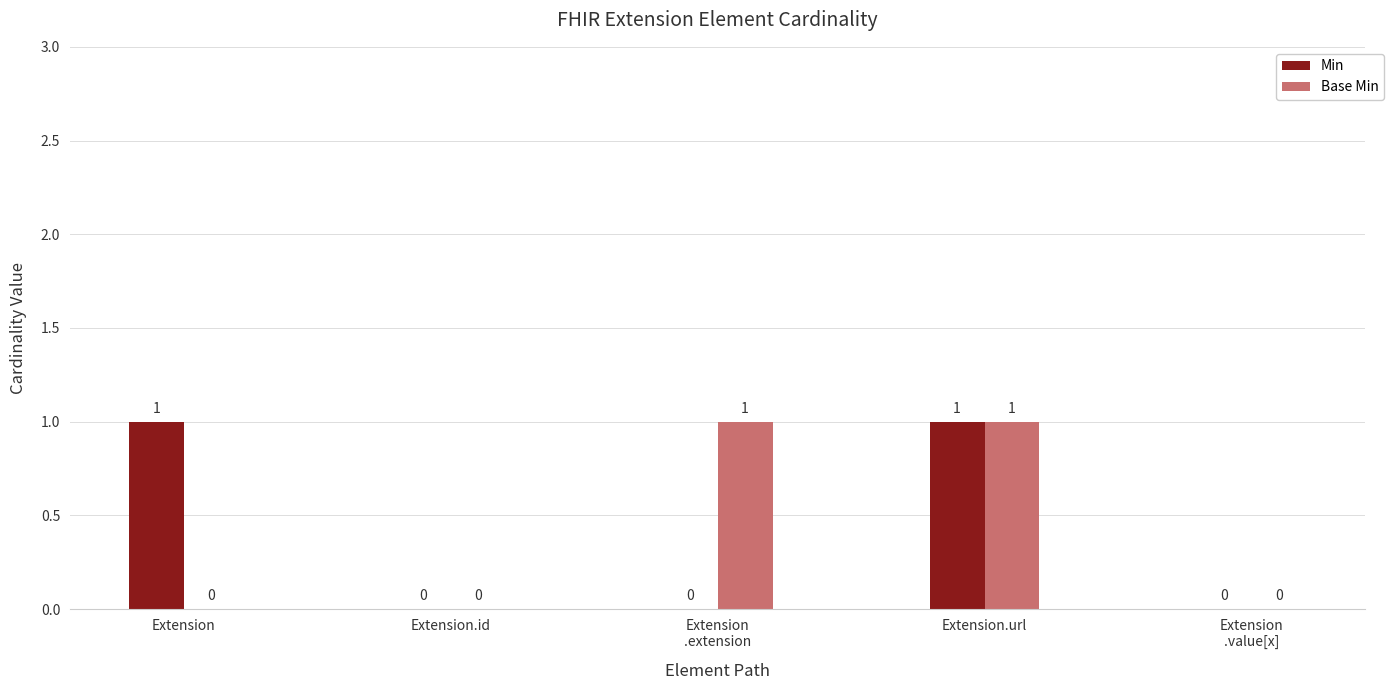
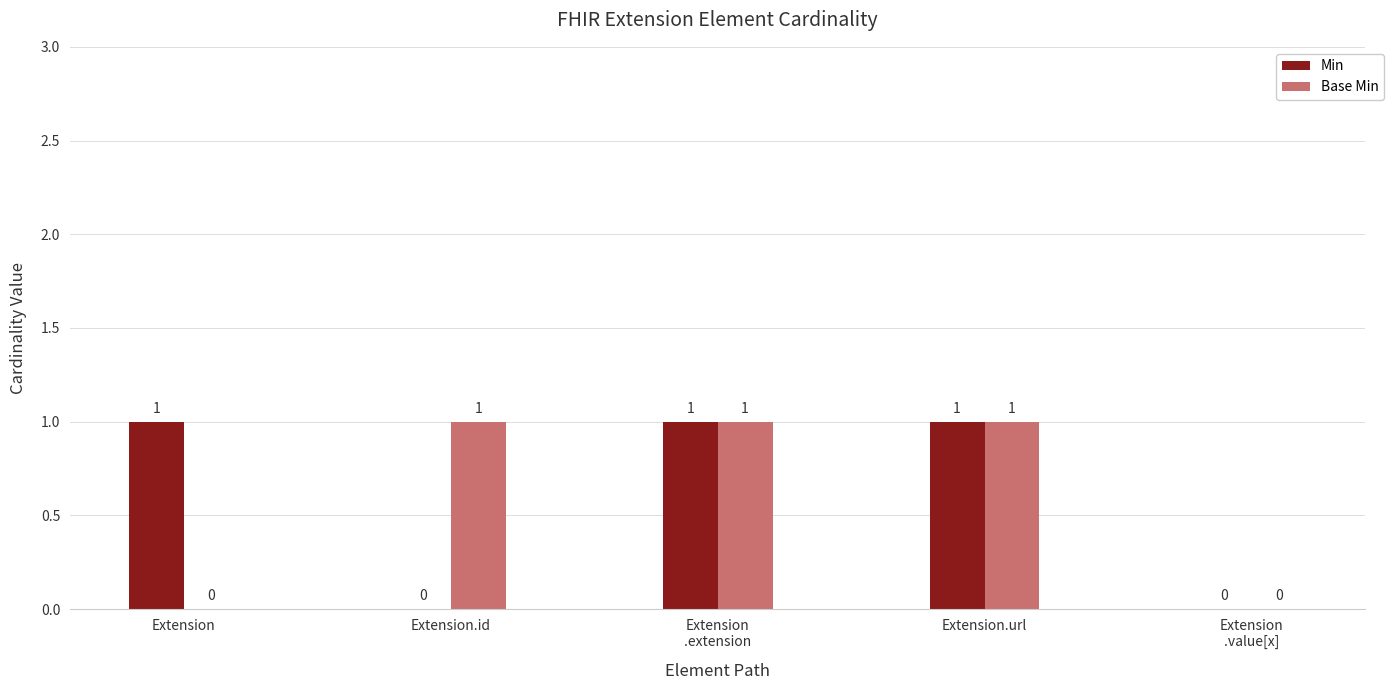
  {
    "Min": {
      "Extension": 1,
      "Extension.id": 0,
-     "Extension .extension": 0,
+     "Extension .extension": 1,
      "Extension.url": 1,
      "Extension .value[x]": 0
    },
    "Base Min": {
      "Extension": 0,
-     "Extension.id": 0,
+     "Extension.id": 1,
      "Extension .extension": 1,
      "Extension.url": 1,
      "Extension .value[x]": 0
    }
  }
